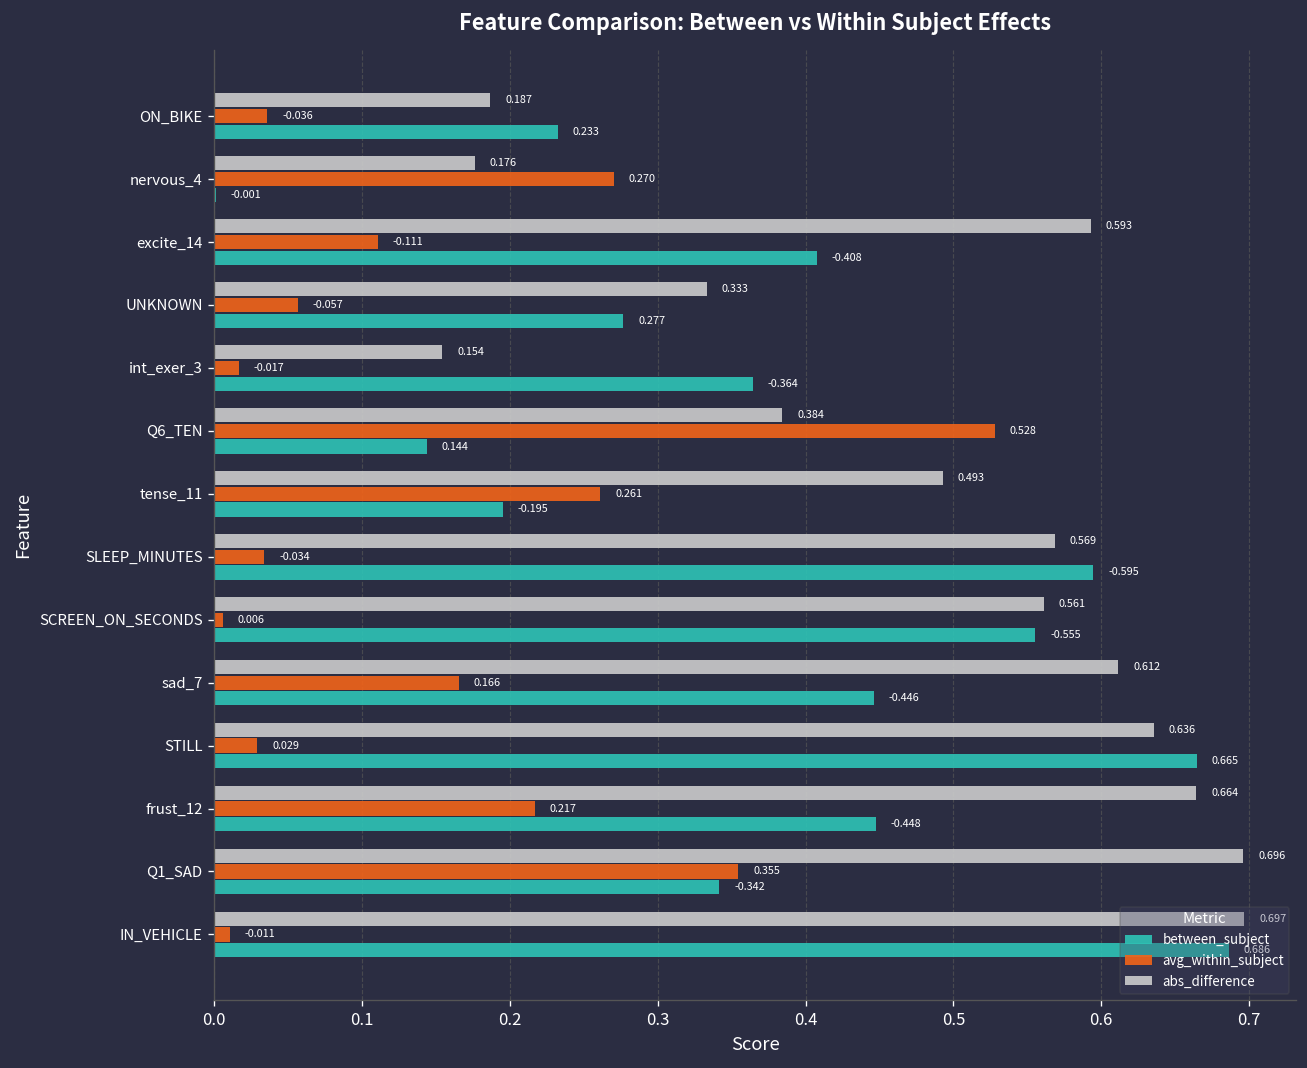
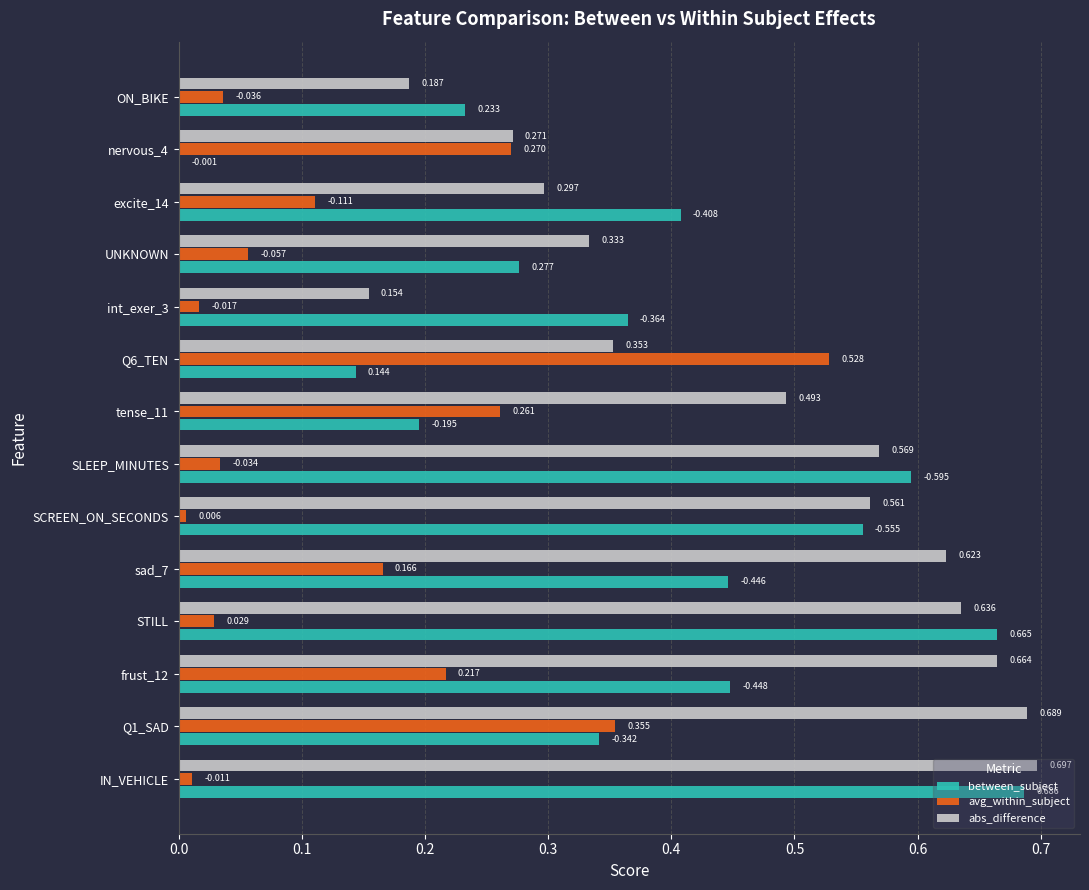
  {
    "between_subject": {
      "ON_BIKE": 0.233,
      "UNKNOWN": 0.277,
      "Q6_TEN": 0.144,
      "STILL": 0.665
    },
    "avg_within_subject": {
      "nervous_4": 0.270,
      "Q6_TEN": 0.528,
      "tense_11": 0.261,
      "SCREEN_ON_SECONDS": 0.006,
      "sad_7": 0.166,
      "STILL": 0.029,
      "frust_12": 0.217,
      "Q1_SAD": 0.355
    },
    "abs_difference": {
      "ON_BIKE": 0.187,
-     "nervous_4": 0.176,
-     "excite_14": 0.593,
+     "nervous_4": 0.271,
+     "excite_14": 0.297,
      "UNKNOWN": 0.333,
      "int_exer_3": 0.154,
-     "Q6_TEN": 0.384,
+     "Q6_TEN": 0.353,
      "tense_11": 0.493,
      "SLEEP_MINUTES": 0.569,
      "SCREEN_ON_SECONDS": 0.561,
-     "sad_7": 0.612,
+     "sad_7": 0.623,
      "STILL": 0.636,
      "frust_12": 0.664,
-     "Q1_SAD": 0.696
+     "Q1_SAD": 0.689
    }
  }
